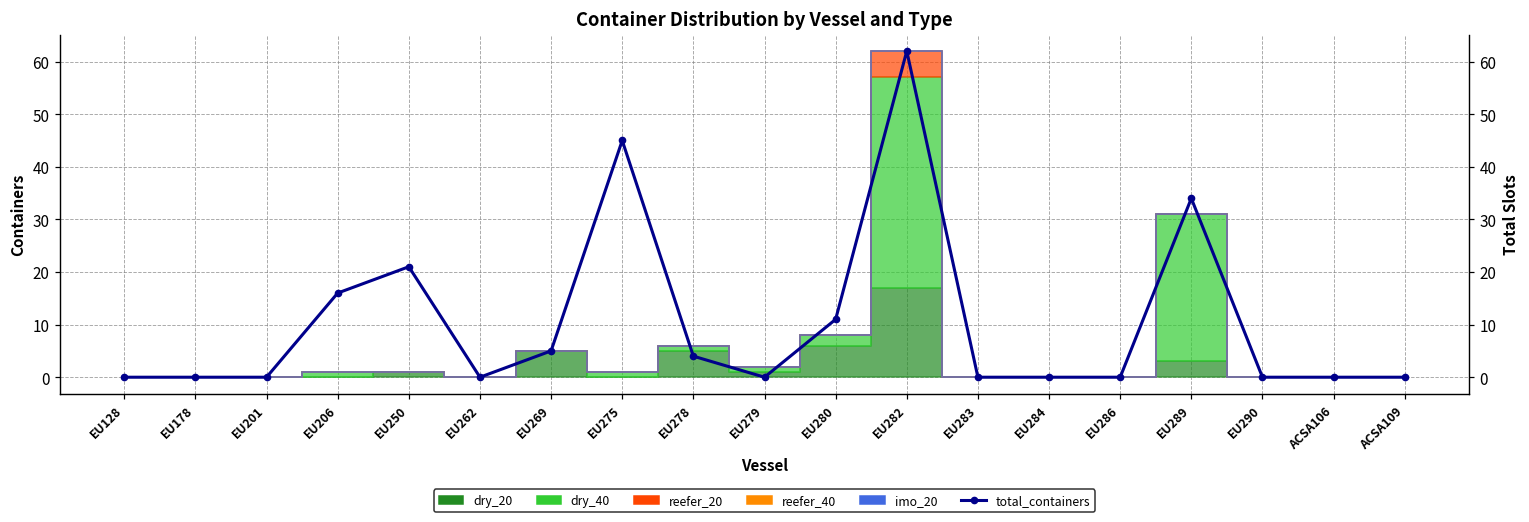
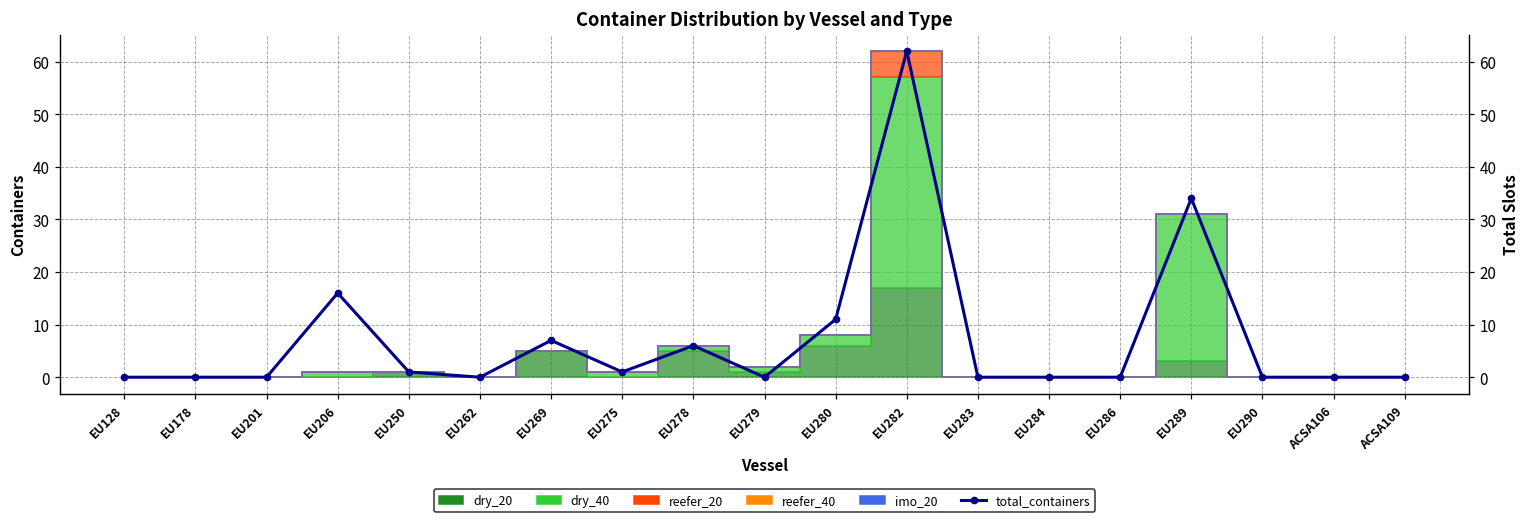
  {
    "total_containers": {
      "EU128": 0,
      "EU178": 0,
      "EU201": 0,
      "EU206": 16,
-     "EU250": 21,
+     "EU250": 1,
      "EU262": 0,
-     "EU269": 5,
-     "EU275": 45,
-     "EU278": 4,
+     "EU269": 7,
+     "EU275": 1,
+     "EU278": 6,
      "EU279": 0,
      "EU280": 11,
      "EU282": 62,
      "EU283": 0,
      "EU284": 0,
      "EU286": 0,
      "EU289": 34,
      "EU290": 0,
      "ACSA106": 0,
      "ACSA109": 0
    }
  }
